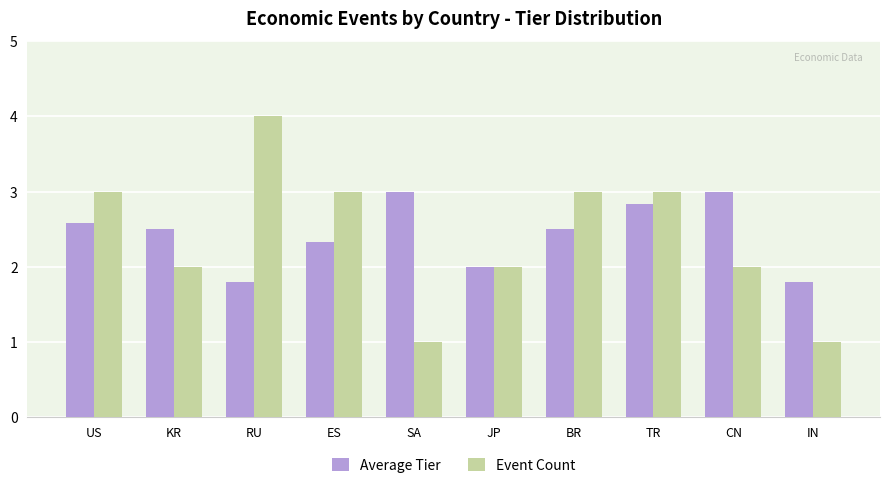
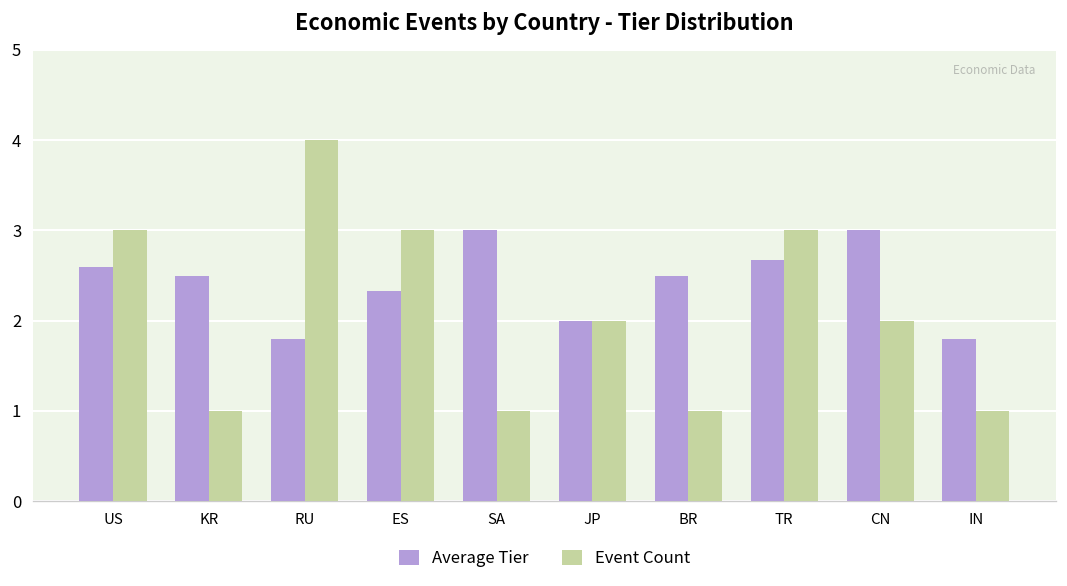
  {
    "Average Tier": {
      "US": 2.6,
      "KR": 2.5,
      "RU": 1.8,
      "ES": 2.3,
      "SA": 3.0,
      "JP": 2.0,
      "BR": 2.5,
-     "TR": 2.8,
+     "TR": 2.7,
      "CN": 3.0,
      "IN": 1.8
    },
    "Event Count": {
      "US": 3,
-     "KR": 2,
+     "KR": 1,
      "RU": 4,
      "ES": 3,
      "SA": 1,
      "JP": 2,
-     "BR": 3,
+     "BR": 1,
      "TR": 3,
      "CN": 2,
      "IN": 1
    }
  }
